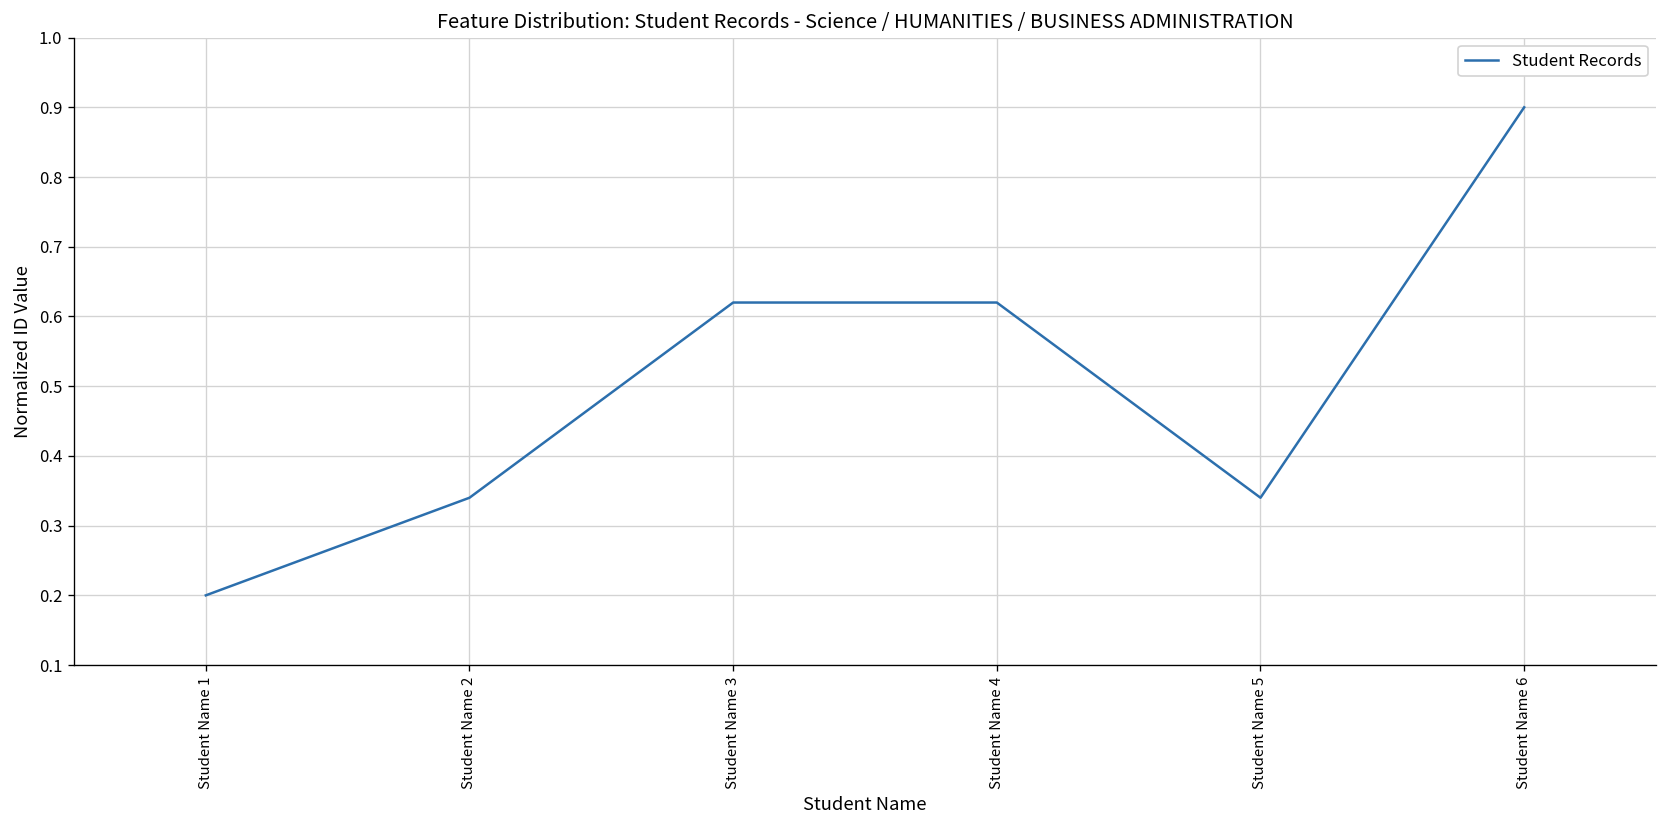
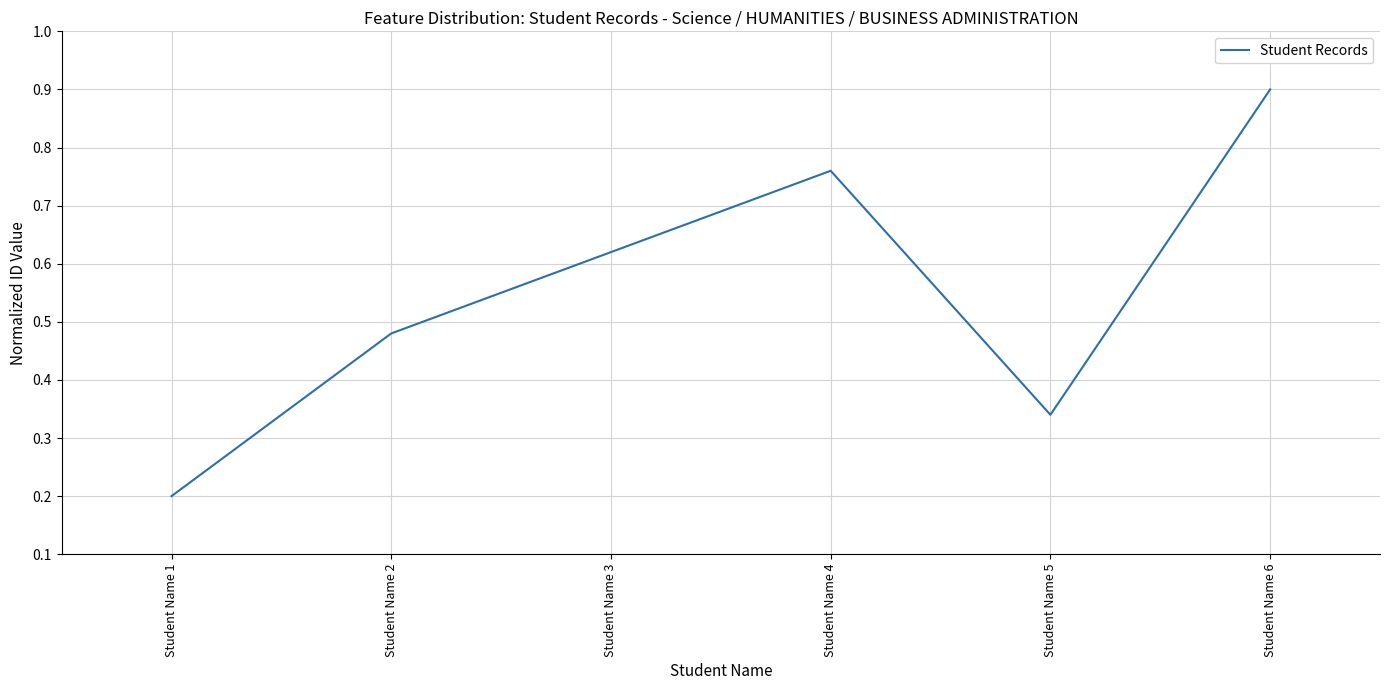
  {
    "Student Name 1": 0.20,
-   "Student Name 2": 0.34,
+   "Student Name 2": 0.48,
    "Student Name 3": 0.62,
-   "Student Name 4": 0.62,
+   "Student Name 4": 0.76,
    "Student Name 5": 0.34,
    "Student Name 6": 0.90
  }
